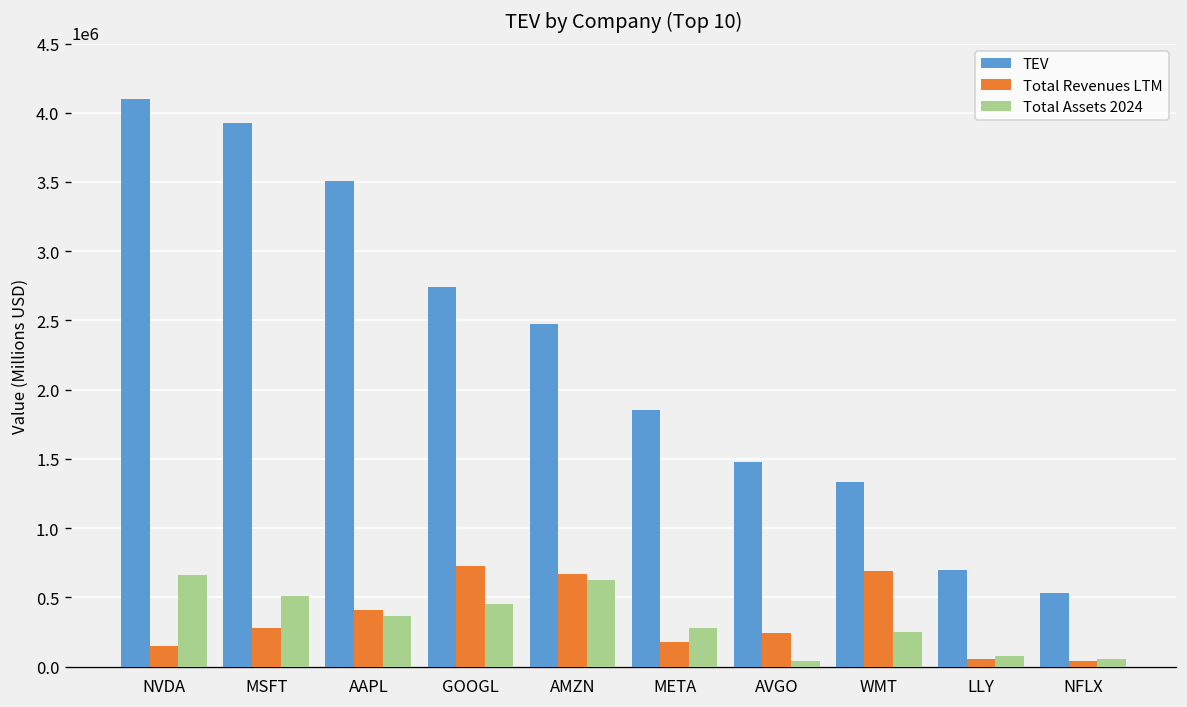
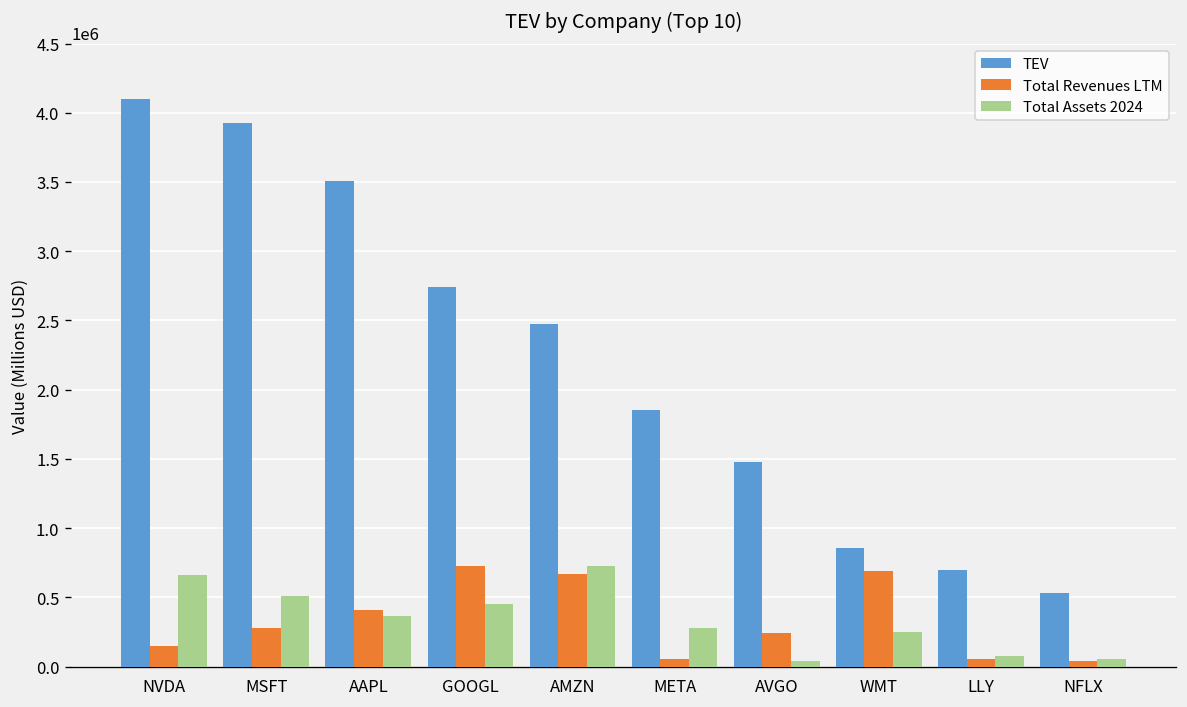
  {
    "TEV": {
      "NVDA": 4100000,
      "MSFT": 3930000,
      "AAPL": 3510000,
      "GOOGL": 2740000,
      "AMZN": 2480000,
      "META": 1850000,
      "AVGO": 1480000,
-     "WMT": 1330000,
+     "WMT": 860000,
      "LLY": 700000,
      "NFLX": 530000
    },
    "Total Revenues LTM": {
      "NVDA": 150000,
      "MSFT": 280000,
      "AAPL": 410000,
      "GOOGL": 730000,
      "AMZN": 670000,
-     "META": 180000,
+     "META": 50000,
      "AVGO": 240000,
      "WMT": 690000,
      "LLY": 50000,
      "NFLX": 40000
    },
    "Total Assets 2024": {
      "NVDA": 660000,
      "MSFT": 510000,
      "AAPL": 360000,
      "GOOGL": 450000,
-     "AMZN": 620000,
+     "AMZN": 720000,
      "META": 280000,
      "AVGO": 40000,
      "WMT": 250000,
      "LLY": 80000,
      "NFLX": 50000
    }
  }
